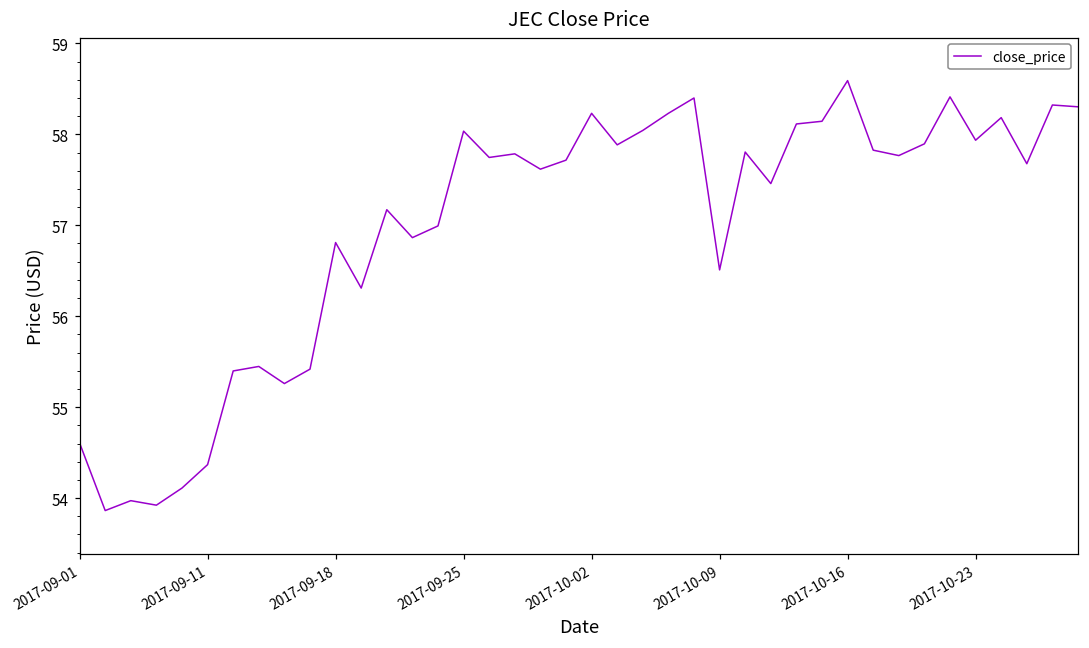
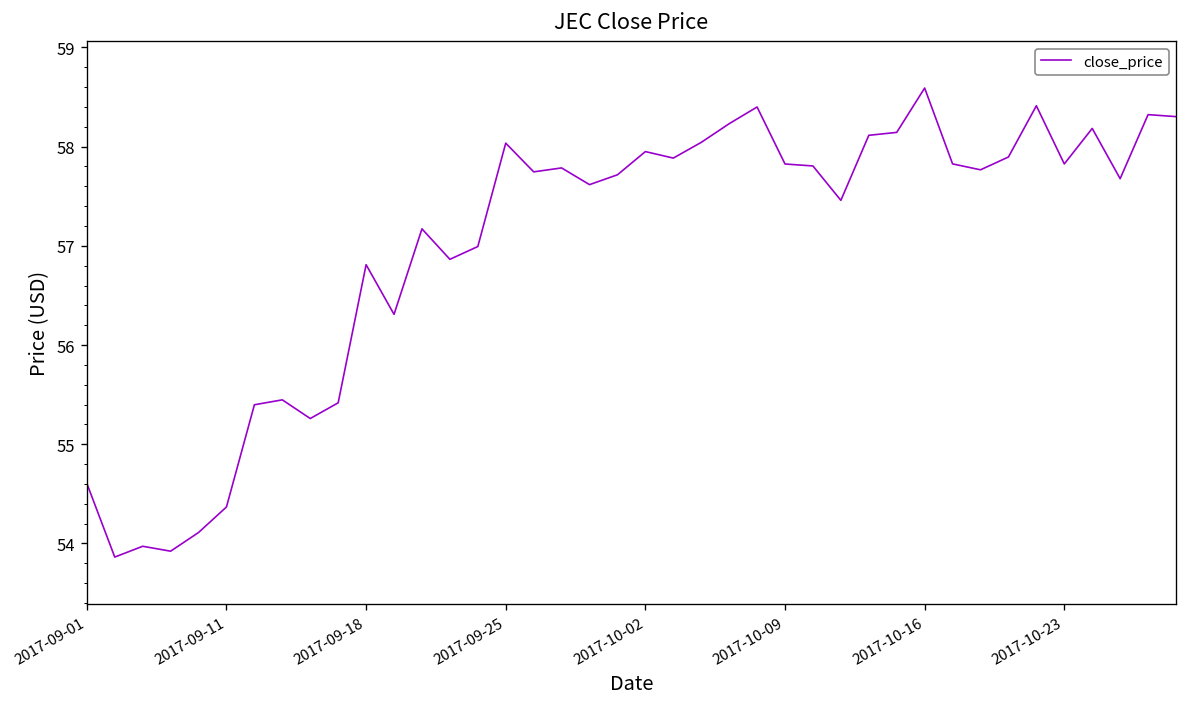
  {
    "2017-09-01": 54.6,
    "2017-09-11": 54.4,
    "2017-09-18": 56.8,
    "2017-09-25": 58.0,
-   "2017-10-02": 58.2,
-   "2017-10-09": 56.5,
+   "2017-10-02": 58.0,
+   "2017-10-09": 57.8,
    "2017-10-16": 58.6,
-   "2017-10-23": 57.9
+   "2017-10-23": 57.8
  }
